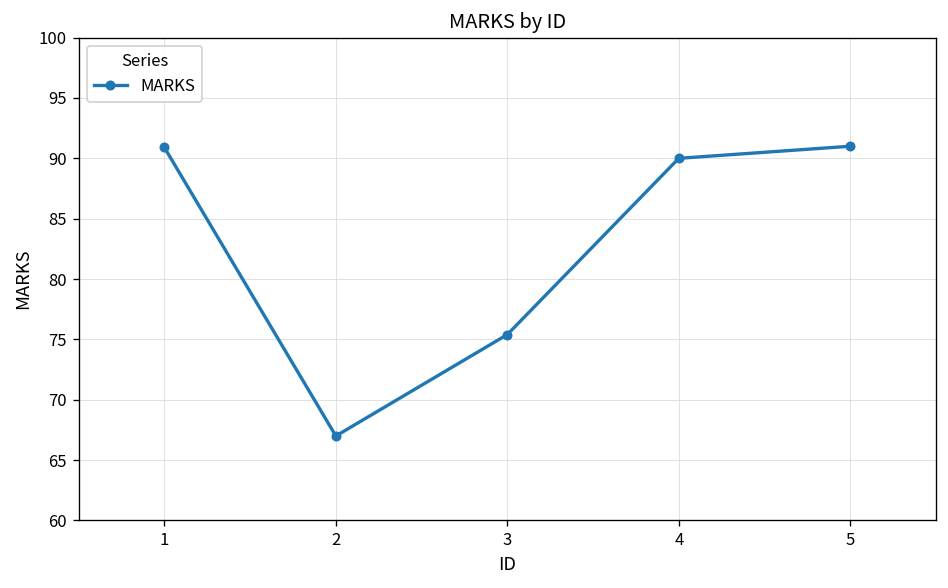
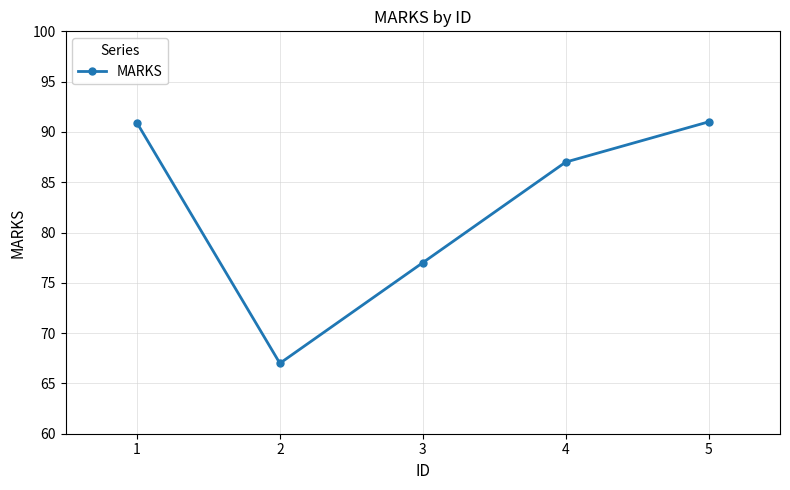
  {
    "1": 90.9,
    "2": 67.0,
-   "3": 75.4,
-   "4": 90,
+   "3": 77.0,
+   "4": 87,
    "5": 91.0
  }
